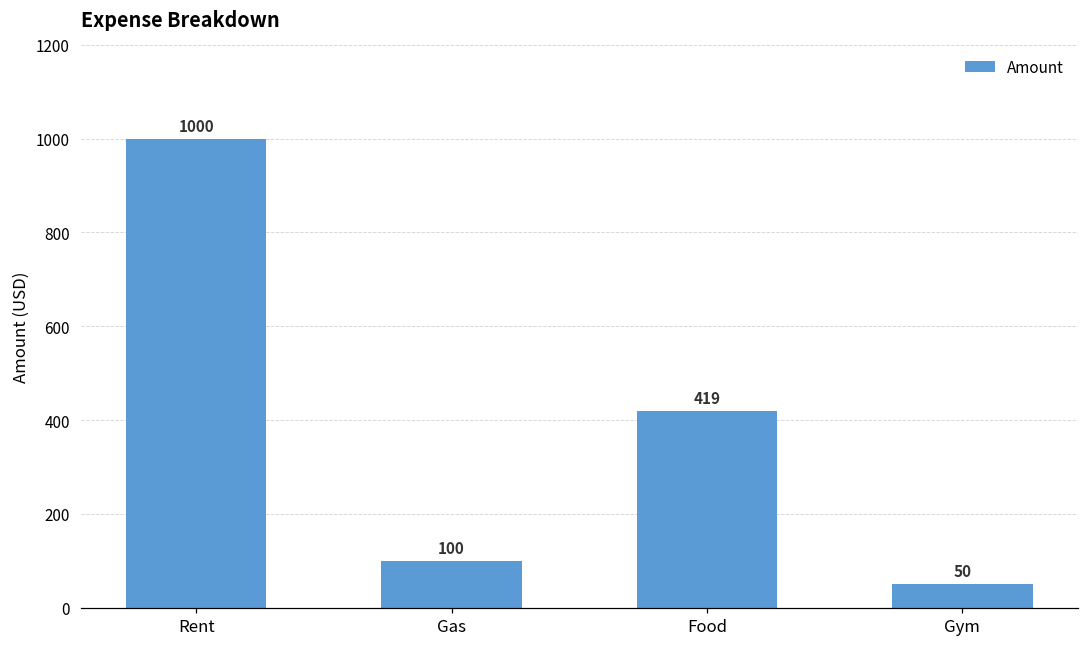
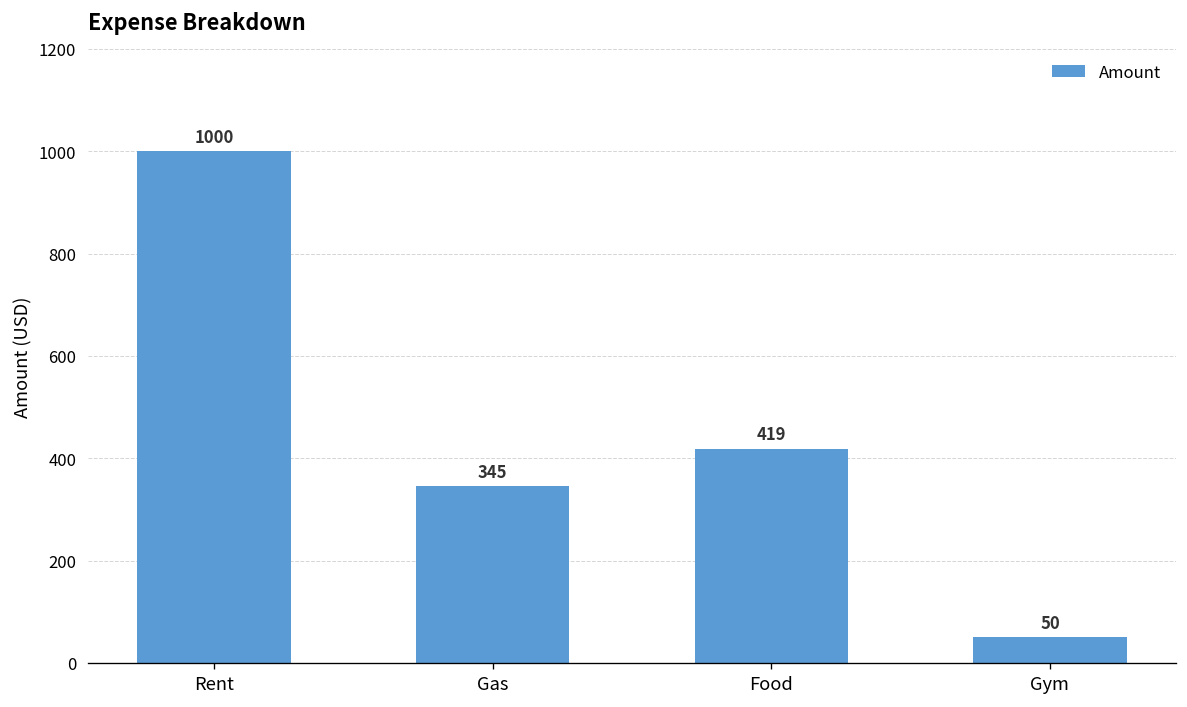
  {
    "Rent": 1000,
-   "Gas": 100,
+   "Gas": 345,
    "Food": 419,
    "Gym": 50
  }
